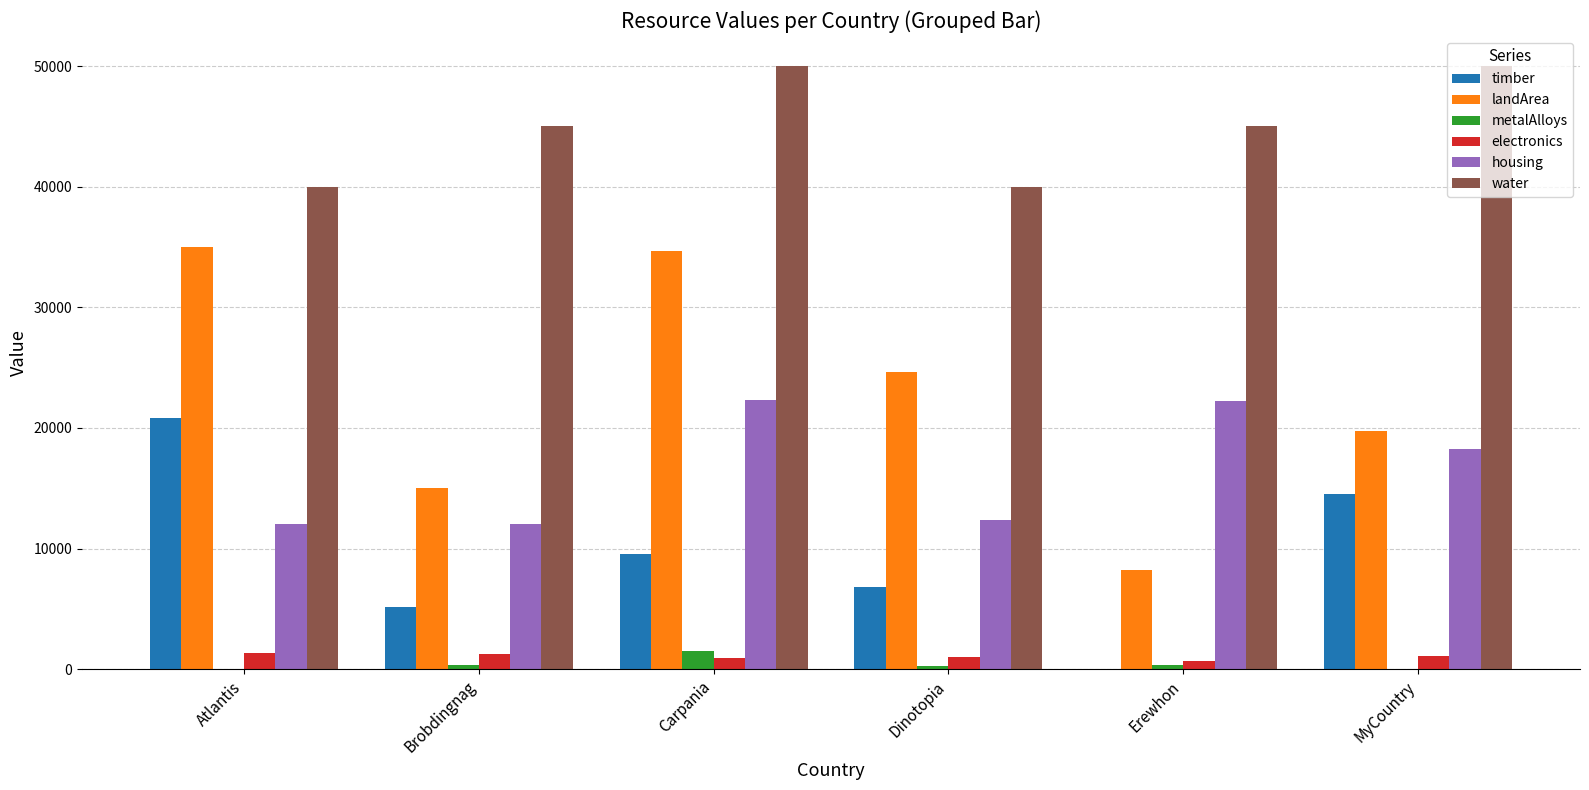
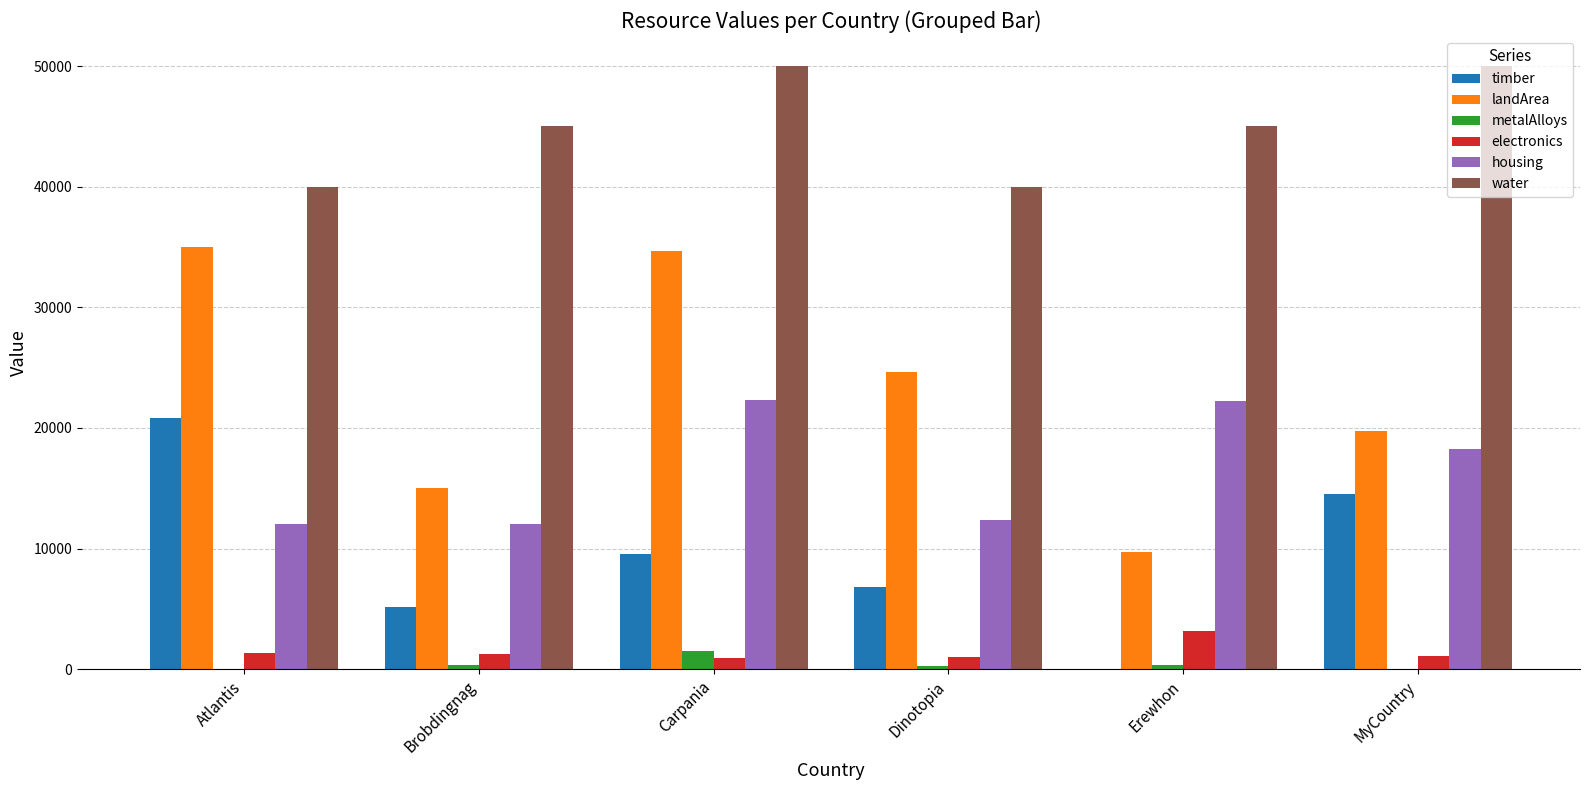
  {
    "timber": {
      "Atlantis": 20900,
      "Brobdingnag": 5200,
      "Carpania": 9600,
      "Dinotopia": 6800,
      "MyCountry": 14600
    },
    "landArea": {
      "Atlantis": 35000,
      "Brobdingnag": 15000,
      "Carpania": 34700,
      "Dinotopia": 24600,
-     "Erewhon": 8200,
+     "Erewhon": 9700,
      "MyCountry": 19700
    },
    "metalAlloys": {
      "Brobdingnag": 400,
      "Carpania": 1500,
      "Dinotopia": 200,
      "Erewhon": 300
    },
    "electronics": {
      "Atlantis": 1300,
      "Brobdingnag": 1300,
      "Carpania": 900,
      "Dinotopia": 1000,
-     "Erewhon": 700,
+     "Erewhon": 3100,
      "MyCountry": 1100
    },
    "housing": {
      "Atlantis": 12000,
      "Brobdingnag": 12000,
      "Carpania": 22300,
      "Dinotopia": 12400,
      "Erewhon": 22300,
      "MyCountry": 18300
    },
    "water": {
      "Atlantis": 40000,
      "Brobdingnag": 45000,
      "Carpania": 50000,
      "Dinotopia": 40000,
      "Erewhon": 45000
    }
  }
